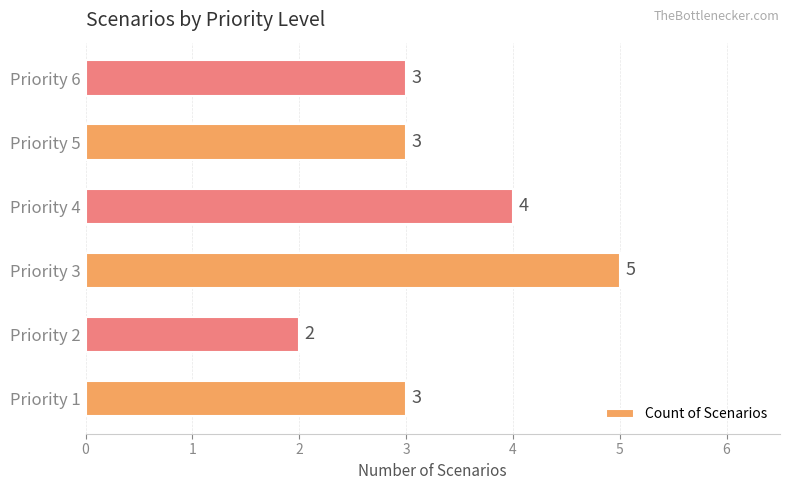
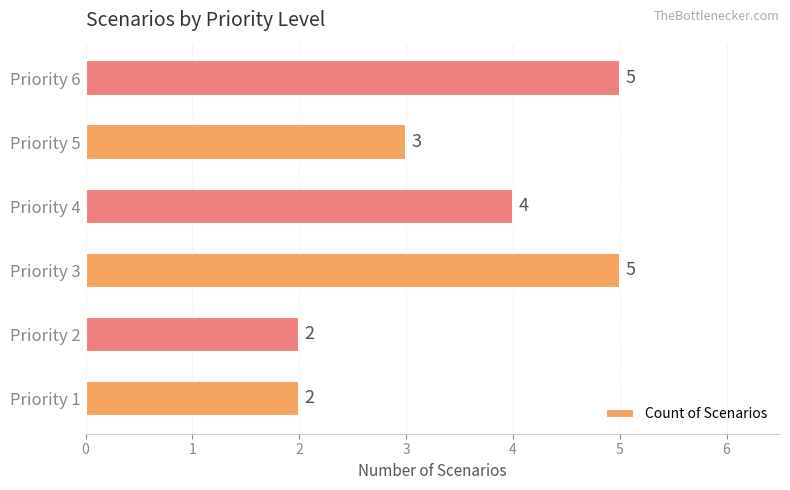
  {
-   "Priority 6": 3,
+   "Priority 6": 5,
    "Priority 5": 3,
    "Priority 4": 4,
    "Priority 3": 5,
    "Priority 2": 2,
-   "Priority 1": 3
+   "Priority 1": 2
  }
